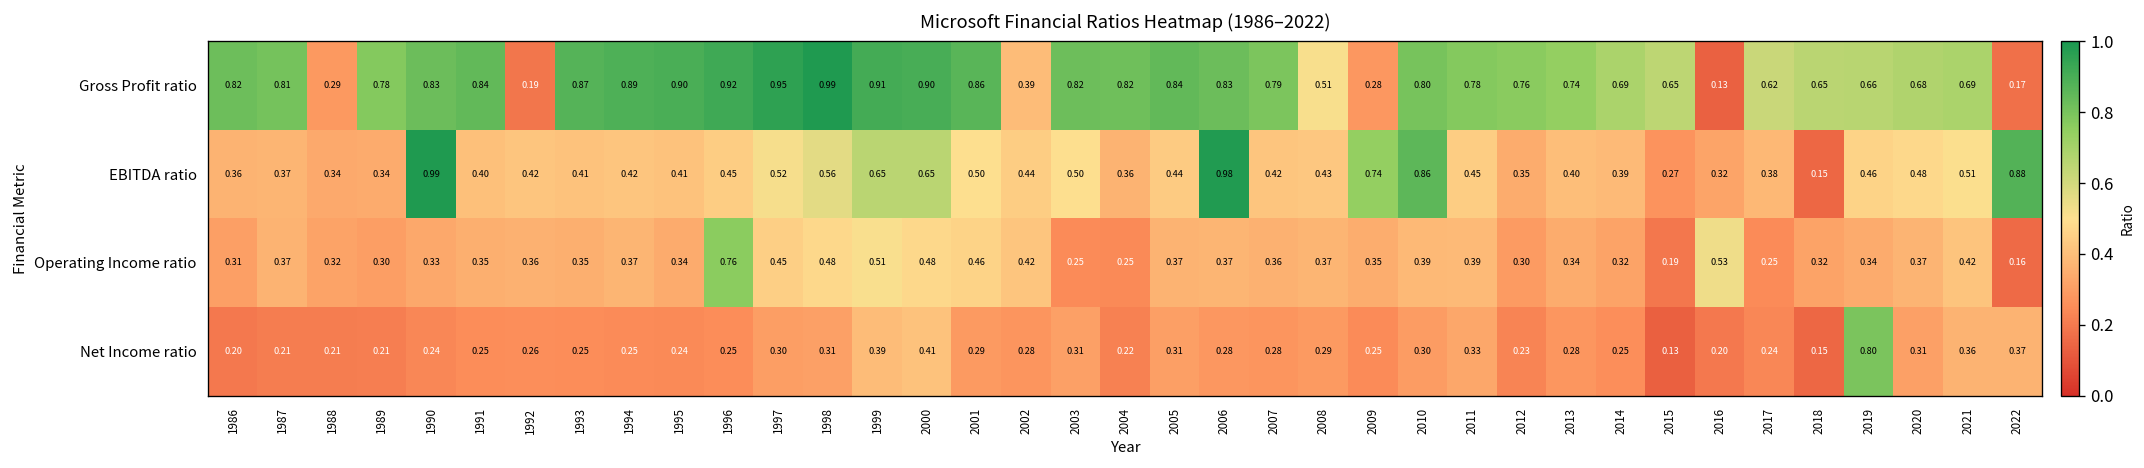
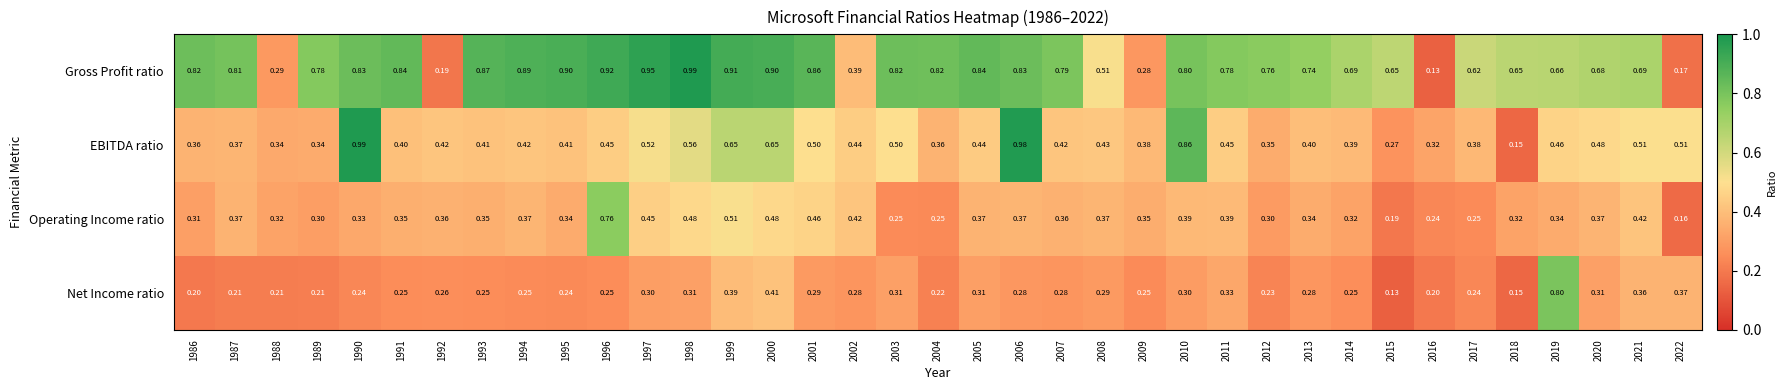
  {
    "Gross Profit ratio": {
      "1986": 0.82,
      "1987": 0.81,
      "1988": 0.29,
      "1989": 0.78,
      "1990": 0.83,
      "1991": 0.84,
      "1992": 0.19,
      "1993": 0.87,
      "1994": 0.89,
      "1995": 0.90,
      "1996": 0.92,
      "1997": 0.95,
      "1998": 0.99,
      "1999": 0.91,
      "2000": 0.90,
      "2001": 0.86,
      "2002": 0.39,
      "2003": 0.82,
      "2004": 0.82,
      "2005": 0.84,
      "2006": 0.83,
      "2007": 0.79,
      "2008": 0.51,
      "2009": 0.28,
      "2010": 0.80,
      "2011": 0.78,
      "2012": 0.76,
      "2013": 0.74,
      "2014": 0.69,
      "2015": 0.65,
      "2016": 0.13,
      "2017": 0.62,
      "2018": 0.65,
      "2019": 0.66,
      "2020": 0.68,
      "2021": 0.69,
      "2022": 0.17
    },
    "EBITDA ratio": {
      "1986": 0.36,
      "1987": 0.37,
      "1988": 0.34,
      "1989": 0.34,
      "1990": 0.99,
      "1991": 0.40,
      "1992": 0.42,
      "1993": 0.41,
      "1994": 0.42,
      "1995": 0.41,
      "1996": 0.45,
      "1997": 0.52,
      "1998": 0.56,
      "1999": 0.65,
      "2000": 0.65,
      "2001": 0.50,
      "2002": 0.44,
      "2003": 0.50,
      "2004": 0.36,
      "2005": 0.44,
      "2006": 0.98,
      "2007": 0.42,
      "2008": 0.43,
-     "2009": 0.74,
+     "2009": 0.38,
      "2010": 0.86,
      "2011": 0.45,
      "2012": 0.35,
      "2013": 0.40,
      "2014": 0.39,
      "2015": 0.27,
      "2016": 0.32,
      "2017": 0.38,
      "2018": 0.15,
      "2019": 0.46,
      "2020": 0.48,
      "2021": 0.51,
-     "2022": 0.88
+     "2022": 0.51
    },
    "Operating Income ratio": {
      "1986": 0.31,
      "1987": 0.37,
      "1988": 0.32,
      "1989": 0.30,
      "1990": 0.33,
      "1991": 0.35,
      "1992": 0.36,
      "1993": 0.35,
      "1994": 0.37,
      "1995": 0.34,
      "1996": 0.76,
      "1997": 0.45,
      "1998": 0.48,
      "1999": 0.51,
      "2000": 0.48,
      "2001": 0.46,
      "2002": 0.42,
      "2003": 0.25,
      "2004": 0.25,
      "2005": 0.37,
      "2006": 0.37,
      "2007": 0.36,
      "2008": 0.37,
      "2009": 0.35,
      "2010": 0.39,
      "2011": 0.39,
      "2012": 0.30,
      "2013": 0.34,
      "2014": 0.32,
      "2015": 0.19,
-     "2016": 0.53,
+     "2016": 0.24,
      "2017": 0.25,
      "2018": 0.32,
      "2019": 0.34,
      "2020": 0.37,
      "2021": 0.42,
      "2022": 0.16
    },
    "Net Income ratio": {
      "1986": 0.20,
      "1987": 0.21,
      "1988": 0.21,
      "1989": 0.21,
      "1990": 0.24,
      "1991": 0.25,
      "1992": 0.26,
      "1993": 0.25,
      "1994": 0.25,
      "1995": 0.24,
      "1996": 0.25,
      "1997": 0.30,
      "1998": 0.31,
      "1999": 0.39,
      "2000": 0.41,
      "2001": 0.29,
      "2002": 0.28,
      "2003": 0.31,
      "2004": 0.22,
      "2005": 0.31,
      "2006": 0.28,
      "2007": 0.28,
      "2008": 0.29,
      "2009": 0.25,
      "2010": 0.30,
      "2011": 0.33,
      "2012": 0.23,
      "2013": 0.28,
      "2014": 0.25,
      "2015": 0.13,
      "2016": 0.20,
      "2017": 0.24,
      "2018": 0.15,
      "2019": 0.80,
      "2020": 0.31,
      "2021": 0.36,
      "2022": 0.37
    }
  }
